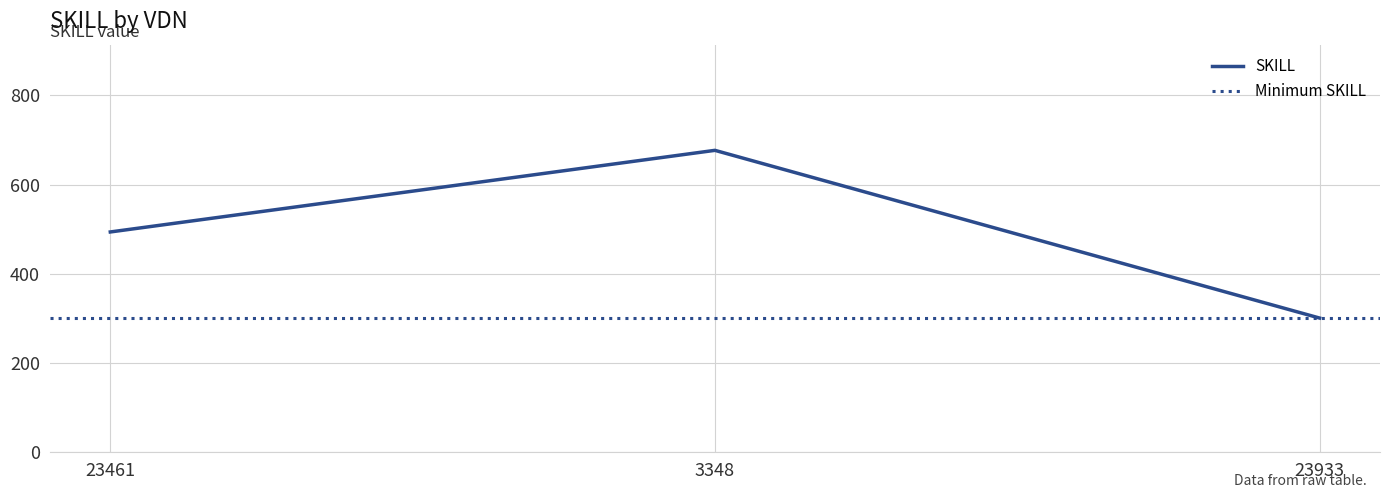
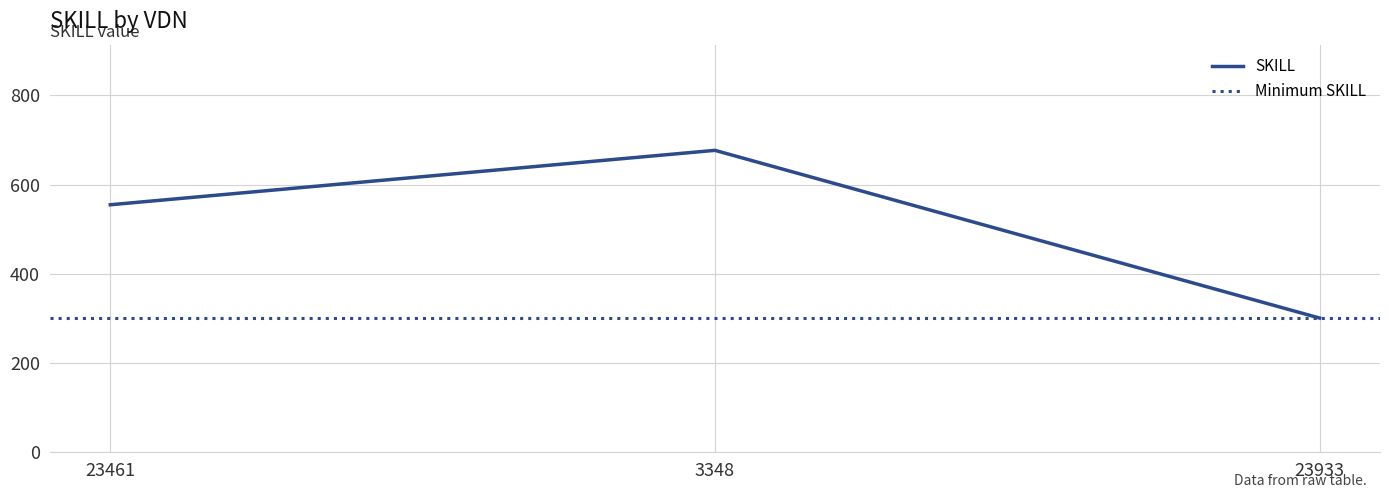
  {
-   "23461": 490,
+   "23461": 560,
    "3348": 680,
    "23933": 300
  }
